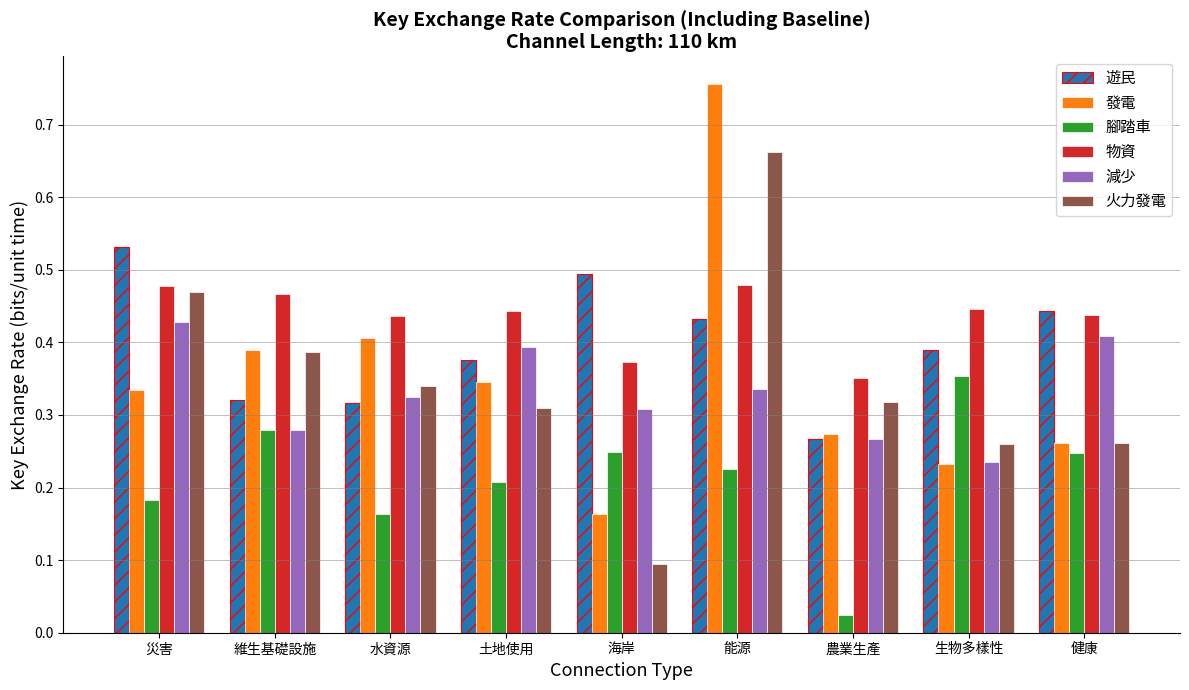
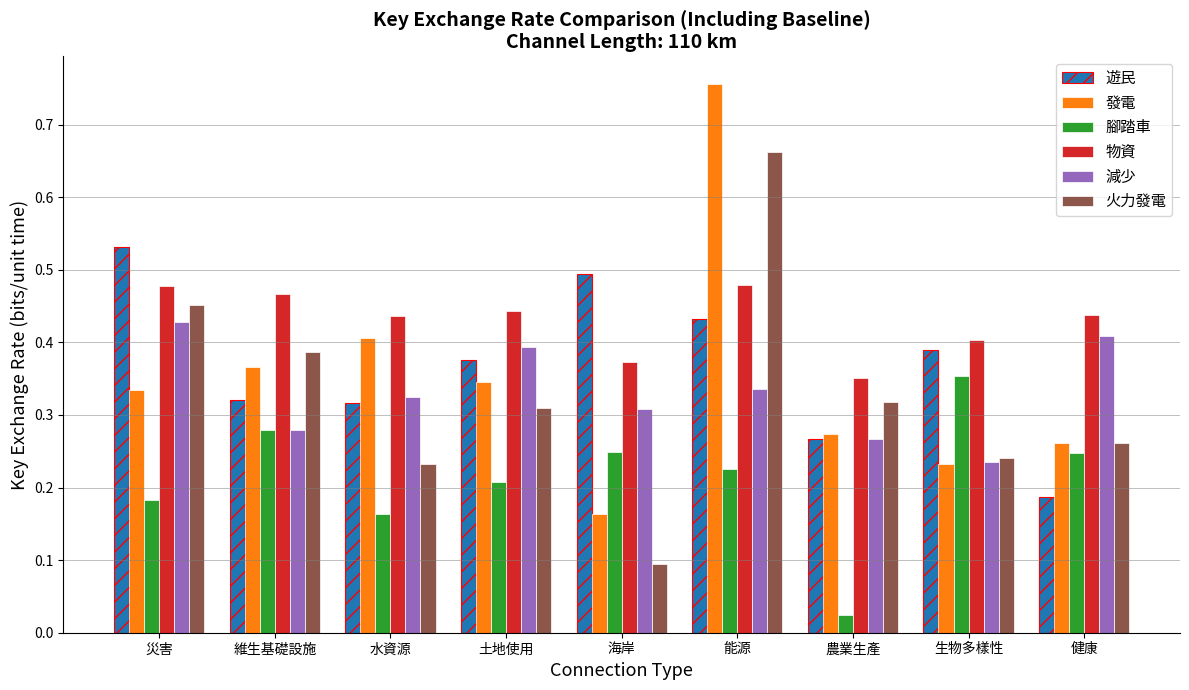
  {
    "遊民": {
      "災害": 0.53,
      "維生基礎設施": 0.32,
      "水資源": 0.32,
      "土地使用": 0.38,
      "海岸": 0.49,
      "能源": 0.43,
      "農業生產": 0.27,
      "生物多樣性": 0.39,
-     "健康": 0.44
+     "健康": 0.19
    },
    "發電": {
      "災害": 0.33,
-     "維生基礎設施": 0.39,
+     "維生基礎設施": 0.37,
      "水資源": 0.41,
      "土地使用": 0.35,
      "海岸": 0.16,
      "能源": 0.76,
      "農業生產": 0.27,
      "生物多樣性": 0.23,
      "健康": 0.26
    },
    "腳踏車": {
      "災害": 0.18,
      "維生基礎設施": 0.28,
      "水資源": 0.16,
      "土地使用": 0.21,
      "海岸": 0.25,
      "能源": 0.23,
      "農業生產": 0.02,
      "生物多樣性": 0.35,
      "健康": 0.25
    },
    "物資": {
      "災害": 0.48,
      "維生基礎設施": 0.47,
      "水資源": 0.44,
      "土地使用": 0.44,
      "海岸": 0.37,
      "能源": 0.48,
      "農業生產": 0.35,
-     "生物多樣性": 0.45,
+     "生物多樣性": 0.40,
      "健康": 0.44
    },
    "減少": {
      "災害": 0.43,
      "維生基礎設施": 0.28,
      "水資源": 0.32,
      "土地使用": 0.39,
      "海岸": 0.31,
      "能源": 0.34,
      "農業生產": 0.27,
      "生物多樣性": 0.24,
      "健康": 0.41
    },
    "火力發電": {
-     "災害": 0.47,
+     "災害": 0.45,
      "維生基礎設施": 0.39,
-     "水資源": 0.34,
+     "水資源": 0.23,
      "土地使用": 0.31,
      "海岸": 0.09,
      "能源": 0.66,
      "農業生產": 0.32,
-     "生物多樣性": 0.26,
+     "生物多樣性": 0.24,
      "健康": 0.26
    }
  }
